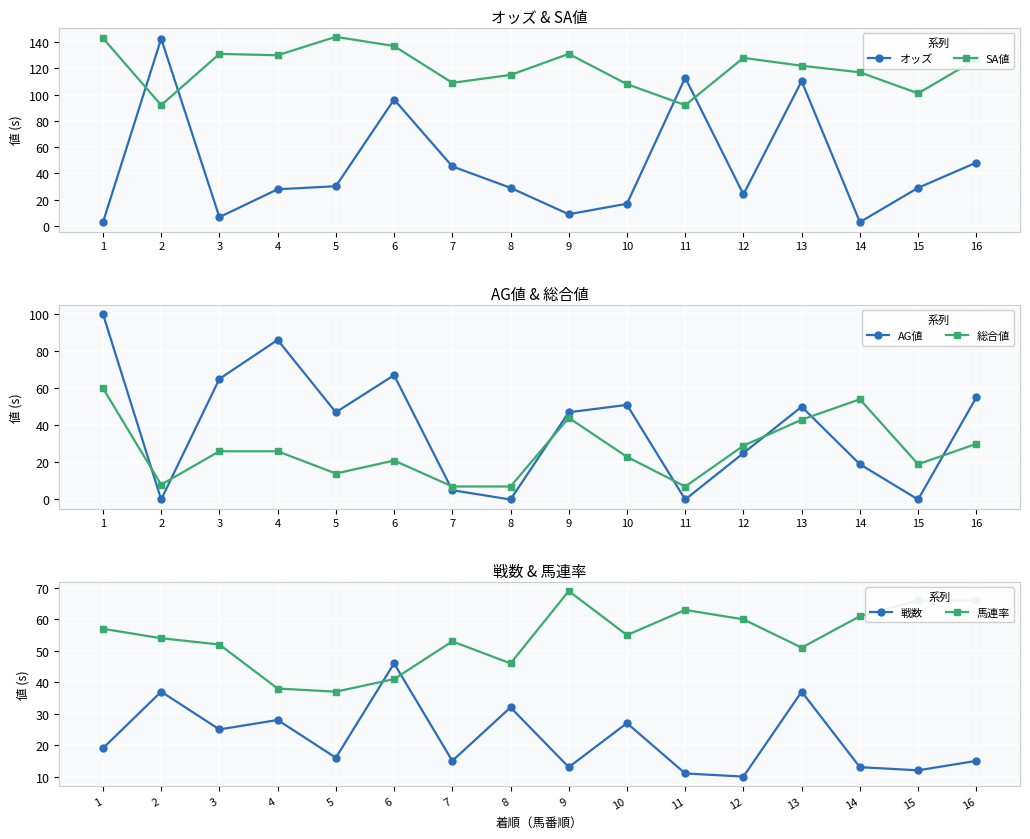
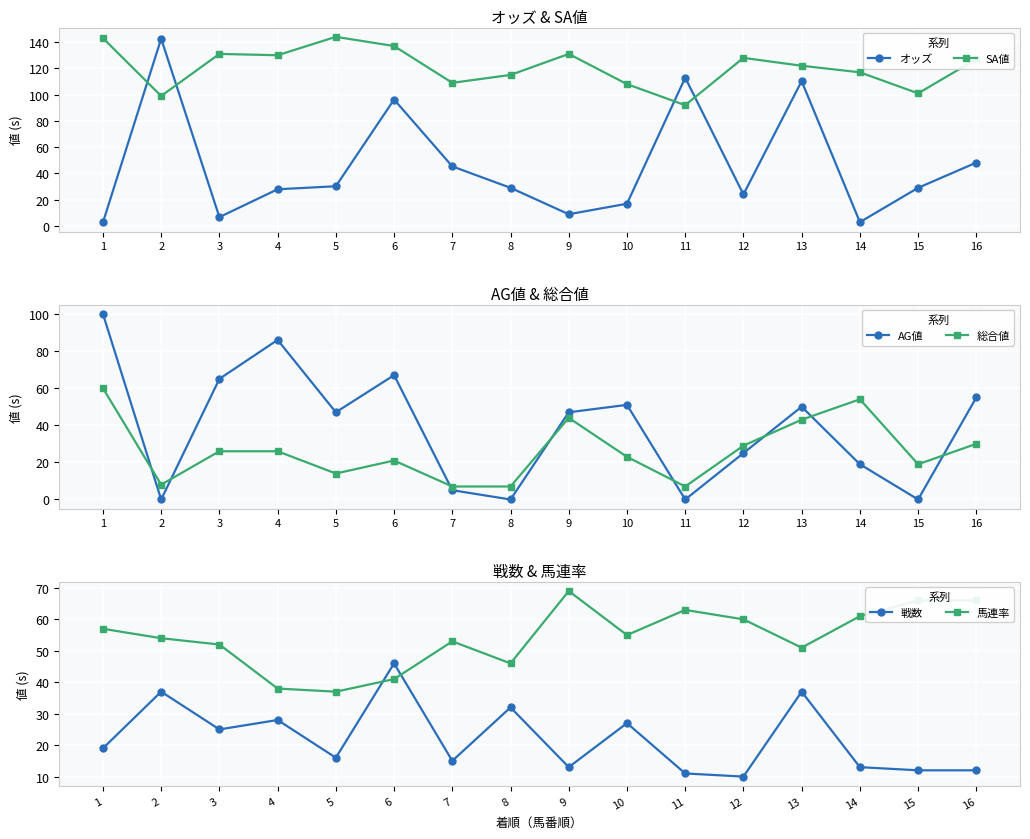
  {
    "オッズ & SA値": {
      "オッズ": {
        "1": 3,
        "2": 143,
        "3": 7,
        "4": 28,
        "5": 30,
        "6": 96,
        "7": 45,
        "8": 29,
        "9": 9,
        "10": 17,
        "11": 113,
        "12": 24,
        "13": 110,
        "14": 3,
        "15": 29,
        "16": 48
      },
      "SA値": {
        "1": 143,
-       "2": 92,
+       "2": 99,
        "3": 131,
        "4": 130,
        "5": 144,
        "6": 137,
        "7": 109,
        "8": 115,
        "9": 131,
        "10": 108,
        "11": 92,
        "12": 128,
        "13": 122,
        "14": 117,
        "15": 101
      }
    },
    "AG値 & 総合値": {
      "AG値": {
        "1": 100,
        "2": 0,
        "3": 65,
        "4": 86,
        "5": 47,
        "6": 67,
        "7": 5,
        "8": 0,
        "9": 47,
        "10": 51,
        "11": 0,
        "12": 25,
        "13": 50,
        "14": 19,
        "15": 0,
        "16": 55
      },
      "総合値": {
        "1": 60,
        "2": 8,
        "3": 26,
        "4": 26,
        "5": 14,
        "6": 21,
        "7": 7,
        "8": 7,
        "9": 44,
        "10": 23,
        "11": 7,
        "12": 29,
        "13": 43,
        "14": 54,
        "15": 19,
        "16": 30
      }
    },
    "戦数 & 馬連率": {
      "戦数": {
        "1": 19,
        "2": 37,
        "3": 25,
        "4": 28,
        "5": 16,
        "6": 46,
        "7": 15,
        "8": 32,
        "9": 13,
        "10": 27,
        "11": 11,
        "12": 10,
        "13": 37,
        "14": 13,
        "15": 12,
-       "16": 15
+       "16": 12
      },
      "馬連率": {
        "1": 57,
        "2": 54,
        "3": 52,
        "4": 38,
        "5": 37,
        "6": 41,
        "7": 53,
        "8": 46,
        "9": 69,
        "10": 55,
        "11": 63,
        "12": 60,
        "13": 51,
        "14": 61
      }
    }
  }
